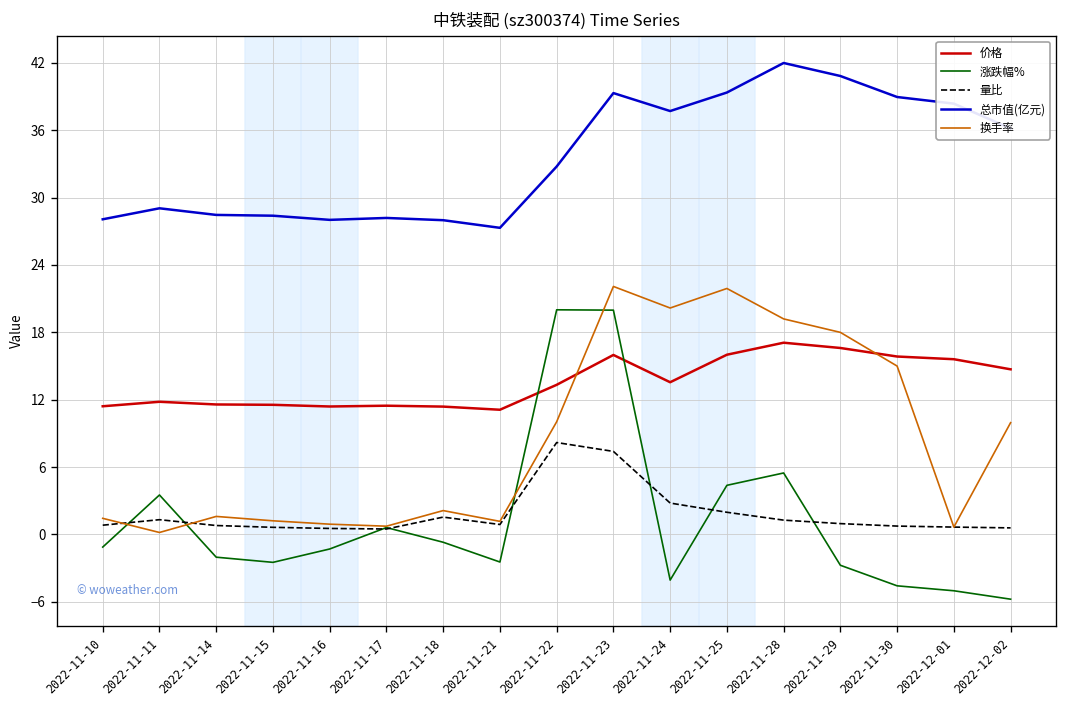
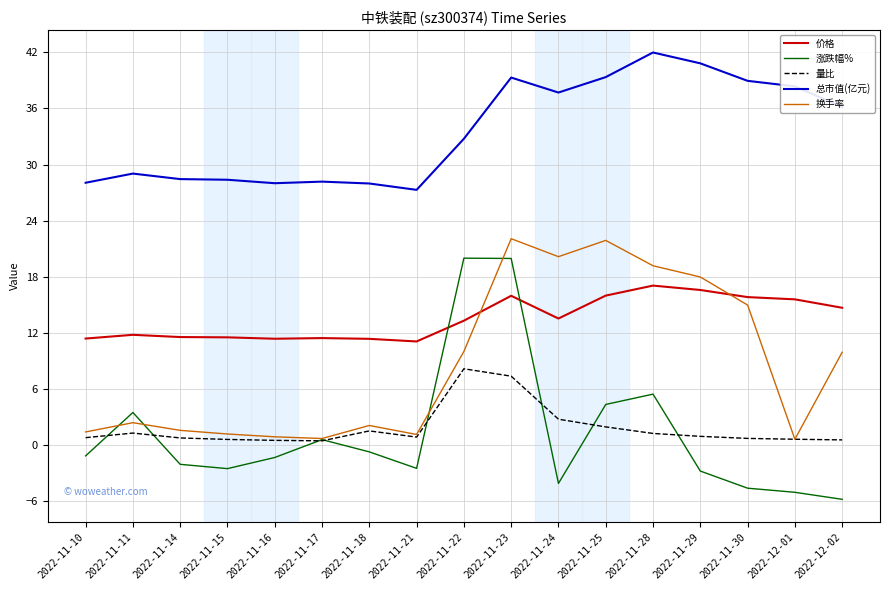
  {
    "价格": {
      "2022-11-10": 11,
      "2022-11-11": 12,
      "2022-11-14": 12,
      "2022-11-15": 12,
      "2022-11-16": 11,
      "2022-11-17": 11,
      "2022-11-18": 11,
      "2022-11-21": 11,
      "2022-11-22": 13,
      "2022-11-23": 16,
      "2022-11-24": 14,
      "2022-11-25": 16,
      "2022-11-28": 17,
      "2022-11-29": 17,
      "2022-11-30": 16,
      "2022-12-01": 16,
      "2022-12-02": 15
    },
    "涨跌幅%": {
      "2022-11-10": -1,
      "2022-11-11": 4,
      "2022-11-14": -2,
      "2022-11-15": -2,
      "2022-11-16": -1,
      "2022-11-18": -1,
      "2022-11-21": -2,
      "2022-11-22": 20,
      "2022-11-23": 20,
      "2022-11-24": -4,
      "2022-11-25": 4,
      "2022-11-28": 5,
      "2022-11-29": -3,
      "2022-11-30": -5,
      "2022-12-01": -5,
      "2022-12-02": -6
    },
    "量比": {
      "2022-11-10": 1,
      "2022-11-11": 1,
      "2022-11-14": 1,
      "2022-11-15": 1,
      "2022-11-16": 1,
      "2022-11-18": 2,
      "2022-11-21": 1,
      "2022-11-22": 8,
      "2022-11-23": 7,
      "2022-11-24": 3,
      "2022-11-25": 2,
      "2022-11-28": 1,
      "2022-11-29": 1,
      "2022-11-30": 1,
      "2022-12-02": 1
    },
    "总市值(亿元)": {
      "2022-11-10": 28,
      "2022-11-11": 29,
      "2022-11-14": 28,
      "2022-11-15": 28,
      "2022-11-16": 28,
      "2022-11-17": 28,
      "2022-11-18": 28,
      "2022-11-21": 27,
      "2022-11-22": 33,
      "2022-11-23": 39,
      "2022-11-24": 38,
      "2022-11-25": 39,
      "2022-11-28": 42,
      "2022-11-29": 41,
      "2022-11-30": 39
    },
    "换手率": {
      "2022-11-10": 1,
-     "2022-11-11": 0,
+     "2022-11-11": 2,
      "2022-11-14": 2,
      "2022-11-15": 1,
      "2022-11-16": 1,
      "2022-11-18": 2,
      "2022-11-21": 1,
      "2022-11-22": 10,
      "2022-11-23": 22,
      "2022-11-24": 20,
      "2022-11-25": 22,
      "2022-11-28": 19,
      "2022-11-29": 18,
      "2022-11-30": 15,
      "2022-12-02": 10
    }
  }
